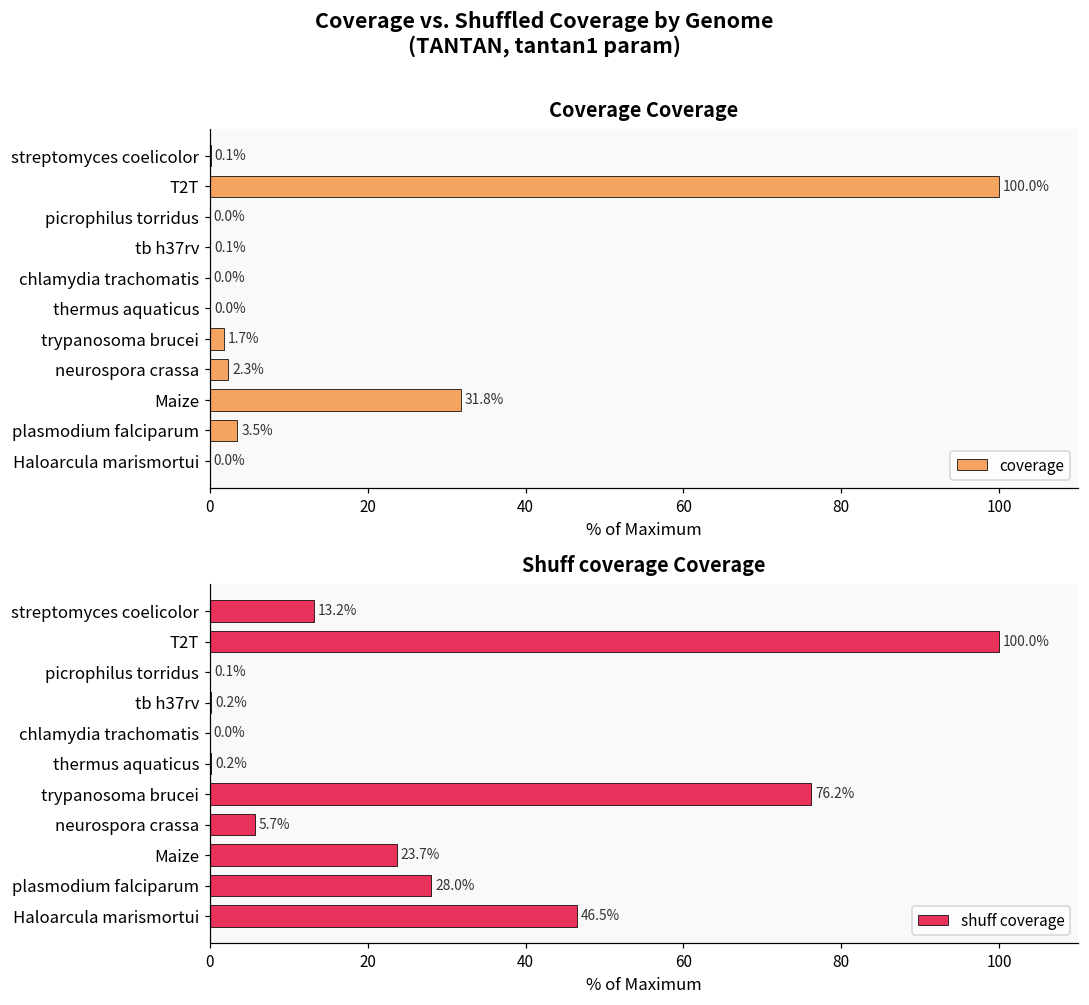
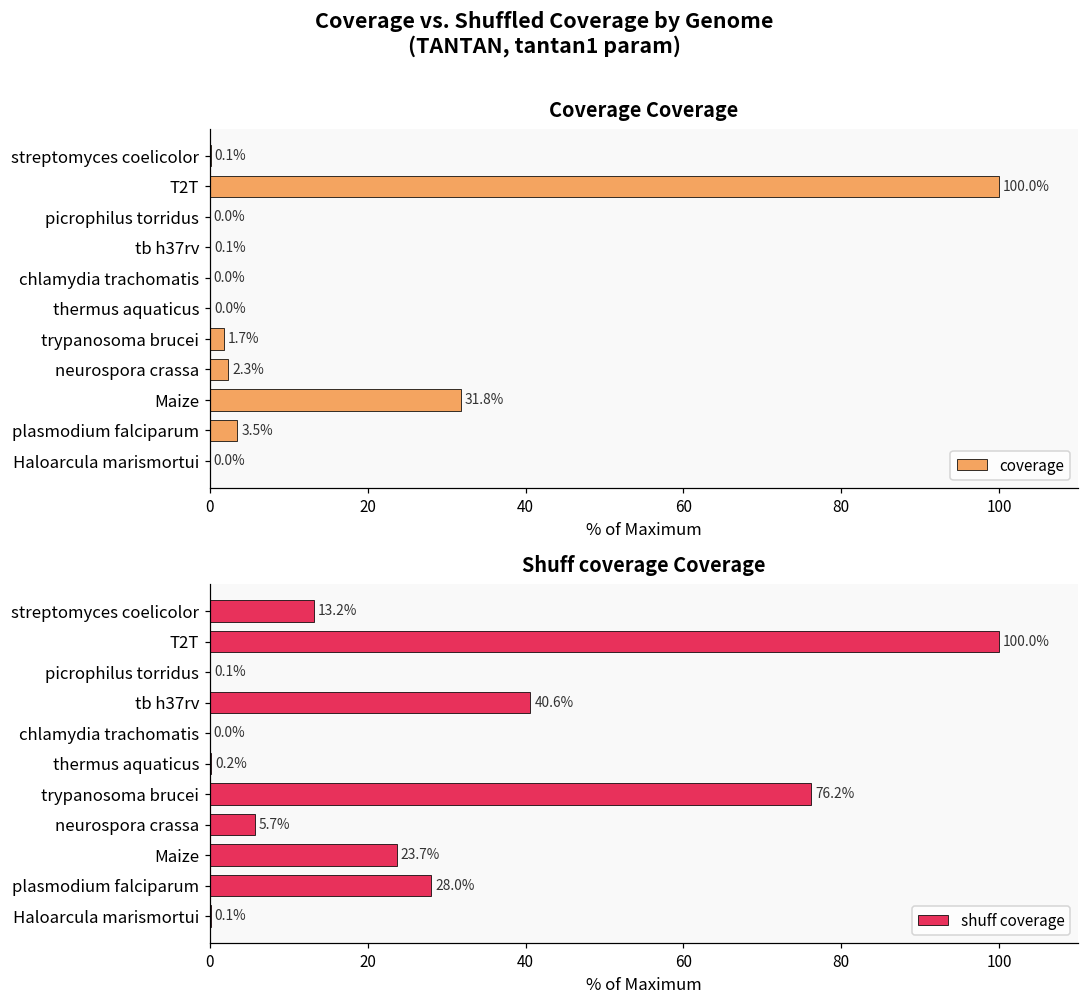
  {
    "Coverage Coverage": {
      "streptomyces coelicolor": "0.1%",
      "T2T": "100.0%",
      "picrophilus torridus": "0.0%",
      "tb h37rv": "0.1%",
      "chlamydia trachomatis": "0.0%",
      "thermus aquaticus": "0.0%",
      "trypanosoma brucei": "1.7%",
      "neurospora crassa": "2.3%",
      "Maize": "31.8%",
      "plasmodium falciparum": "3.5%",
      "Haloarcula marismortui": "0.0%"
    },
    "Shuff coverage Coverage": {
      "streptomyces coelicolor": "13.2%",
      "T2T": "100.0%",
      "picrophilus torridus": "0.1%",
-     "tb h37rv": "0.2%",
+     "tb h37rv": "40.6%",
      "chlamydia trachomatis": "0.0%",
      "thermus aquaticus": "0.2%",
      "trypanosoma brucei": "76.2%",
      "neurospora crassa": "5.7%",
      "Maize": "23.7%",
      "plasmodium falciparum": "28.0%",
-     "Haloarcula marismortui": "46.5%"
+     "Haloarcula marismortui": "0.1%"
    }
  }
